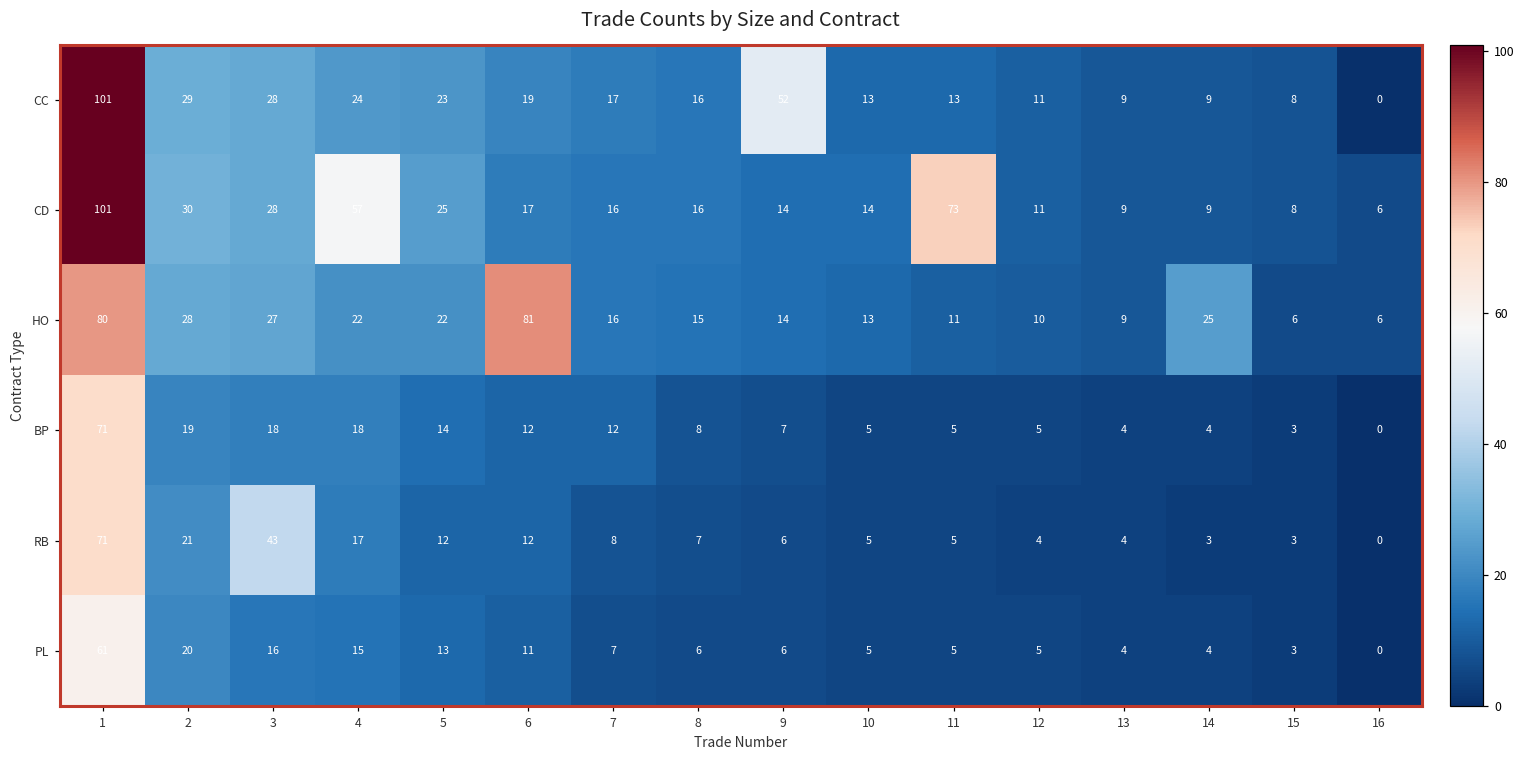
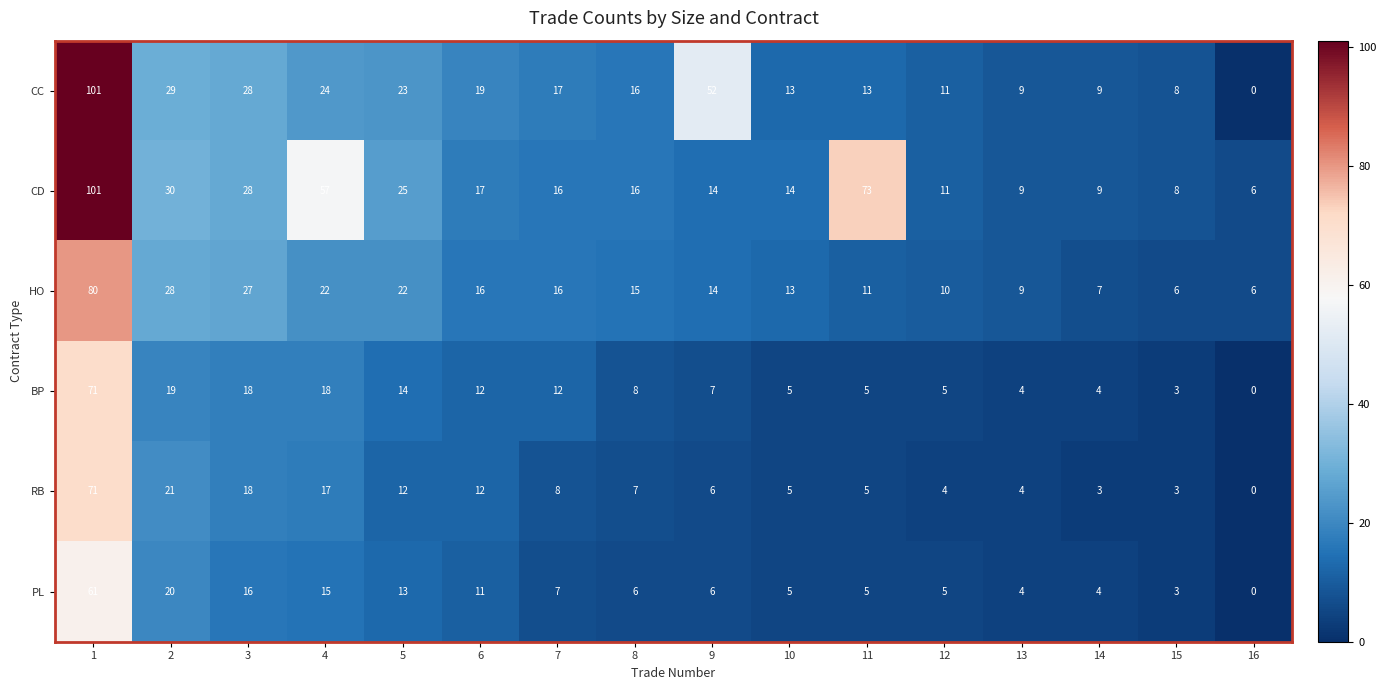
  {
    "CC": {
      "1": 101,
      "2": 29,
      "3": 28,
      "4": 24,
      "5": 23,
      "6": 19,
      "7": 17,
      "8": 16,
      "10": 13,
      "11": 13,
      "12": 11,
      "13": 9,
      "14": 9,
      "15": 8,
      "16": 0
    },
    "CD": {
      "1": 101,
      "2": 30,
      "3": 28,
      "5": 25,
      "6": 17,
      "7": 16,
      "8": 16,
      "9": 14,
      "10": 14,
      "11": 73,
      "12": 11,
      "13": 9,
      "14": 9,
      "15": 8,
      "16": 6
    },
    "HO": {
      "1": 80,
      "2": 28,
      "3": 27,
      "4": 22,
      "5": 22,
-     "6": 81,
+     "6": 16,
      "7": 16,
      "8": 15,
      "9": 14,
      "10": 13,
      "11": 11,
      "12": 10,
      "13": 9,
-     "14": 25,
+     "14": 7,
      "15": 6,
      "16": 6
    },
    "BP": {
      "1": 71,
      "2": 19,
      "3": 18,
      "4": 18,
      "5": 14,
      "6": 12,
      "7": 12,
      "8": 8,
      "9": 7,
      "10": 5,
      "11": 5,
      "12": 5,
      "13": 4,
      "14": 4,
      "15": 3,
      "16": 0
    },
    "RB": {
      "1": 71,
      "2": 21,
-     "3": 43,
+     "3": 18,
      "4": 17,
      "5": 12,
      "6": 12,
      "7": 8,
      "8": 7,
      "9": 6,
      "10": 5,
      "11": 5,
      "12": 4,
      "13": 4,
      "14": 3,
      "15": 3,
      "16": 0
    },
    "PL": {
      "2": 20,
      "3": 16,
      "4": 15,
      "5": 13,
      "6": 11,
      "7": 7,
      "8": 6,
      "9": 6,
      "10": 5,
      "11": 5,
      "12": 5,
      "13": 4,
      "14": 4,
      "15": 3,
      "16": 0
    }
  }
